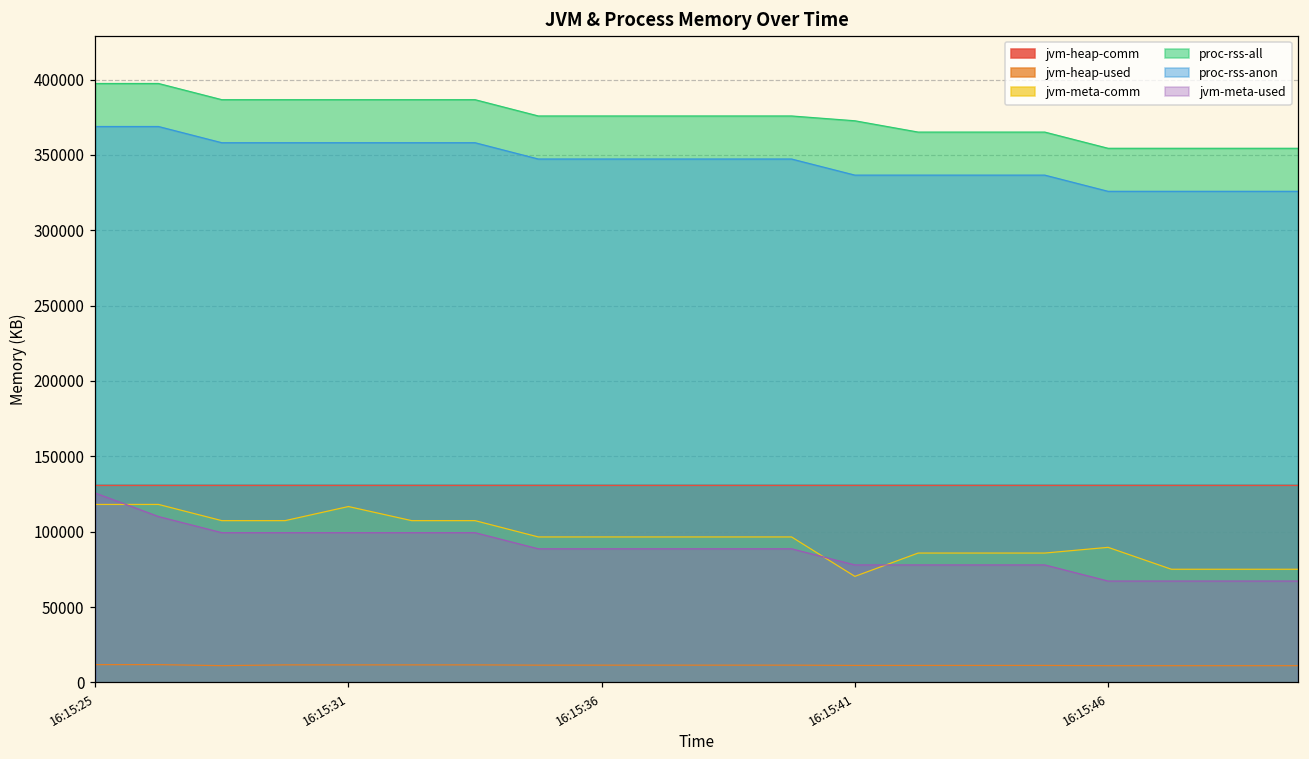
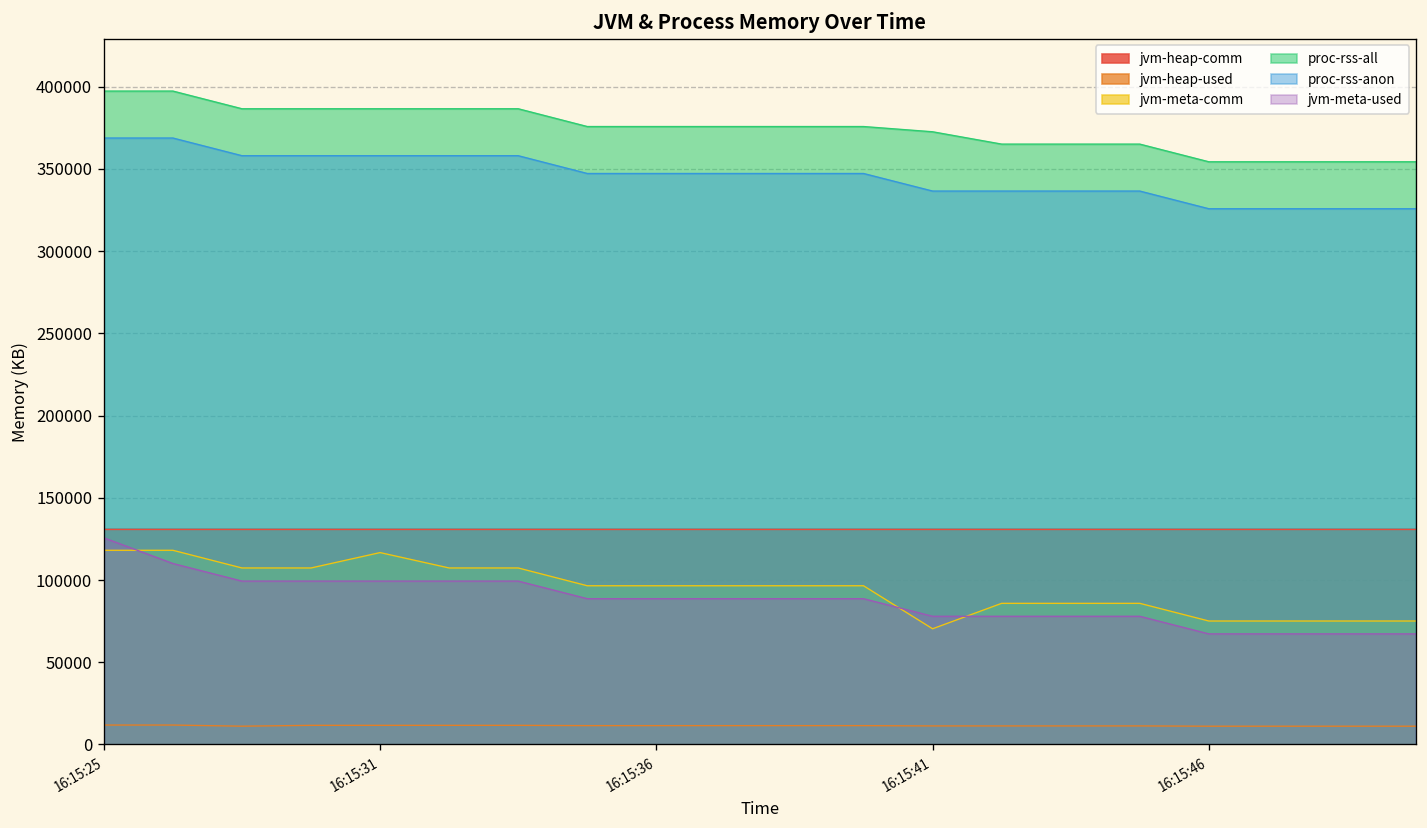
  {
    "jvm-meta-comm": {
      "16:15:25": 118000,
      "16:15:31": 117000,
      "16:15:36": 97000,
      "16:15:41": 70000,
-     "16:15:46": 90000
+     "16:15:46": 75000
    },
    "proc-rss-all": {
      "16:15:25": 397000,
      "16:15:31": 387000,
      "16:15:36": 376000,
      "16:15:41": 373000,
      "16:15:46": 354000
    },
    "proc-rss-anon": {
      "16:15:25": 369000,
      "16:15:31": 358000,
      "16:15:36": 347000,
      "16:15:41": 337000,
      "16:15:46": 326000
    },
    "jvm-meta-used": {
      "16:15:25": 126000,
      "16:15:31": 99000,
      "16:15:36": 89000,
      "16:15:41": 78000,
      "16:15:46": 67000
    }
  }
